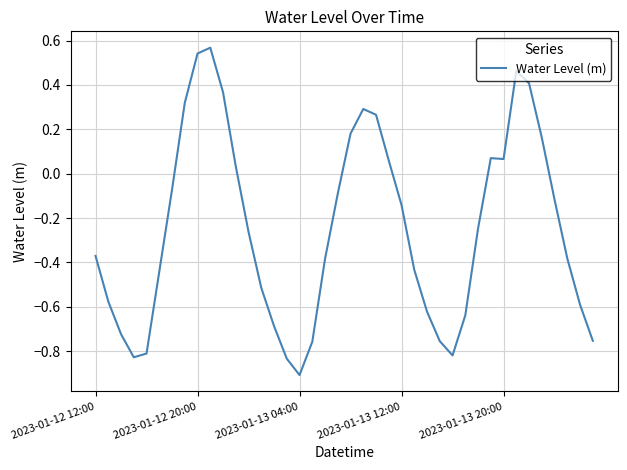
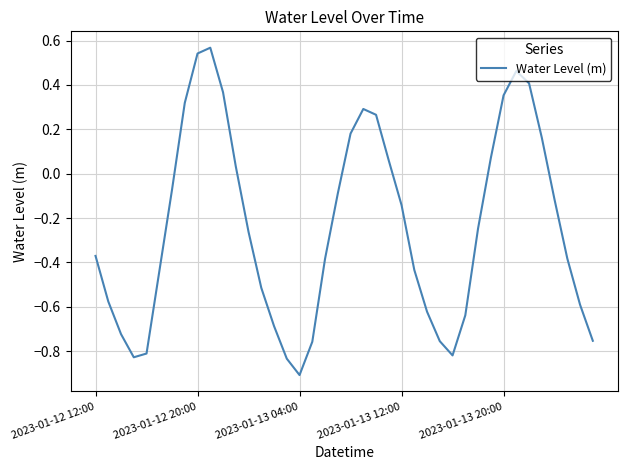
  {
    "2023-01-12 12:00": -0.37,
    "2023-01-12 20:00": 0.54,
    "2023-01-13 04:00": -0.91,
    "2023-01-13 12:00": -0.14,
-   "2023-01-13 20:00": 0.07
+   "2023-01-13 20:00": 0.35
  }
